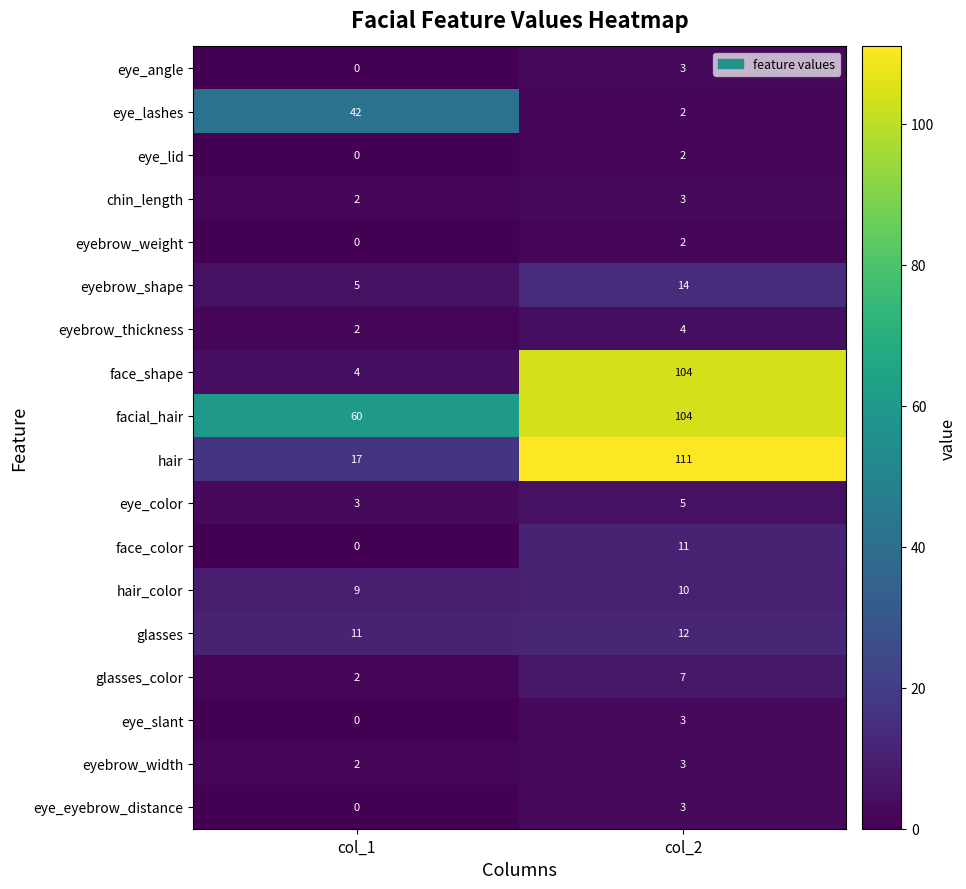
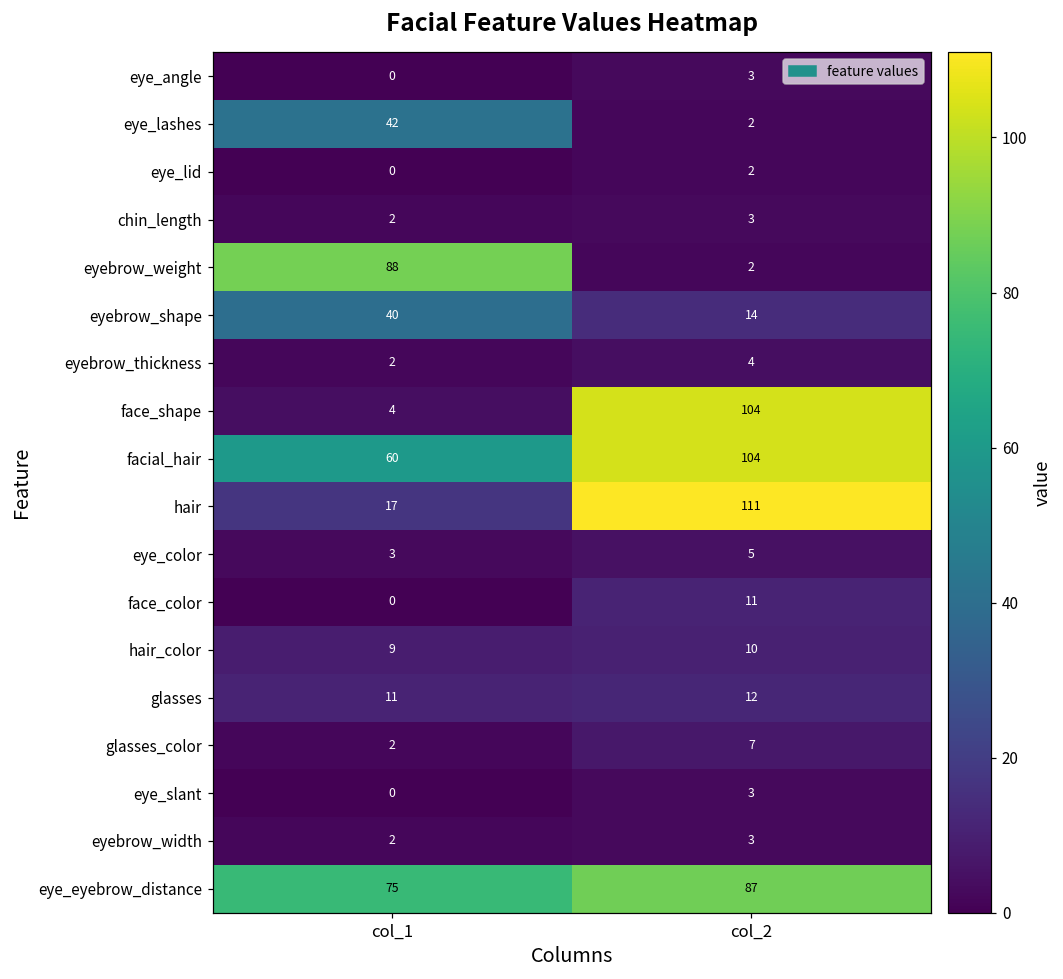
  {
    "eye_angle": {
      "col_1": 0,
      "col_2": 3
    },
    "eye_lashes": {
      "col_1": 42,
      "col_2": 2
    },
    "eye_lid": {
      "col_1": 0,
      "col_2": 2
    },
    "chin_length": {
      "col_1": 2,
      "col_2": 3
    },
    "eyebrow_weight": {
-     "col_1": 0,
+     "col_1": 88,
      "col_2": 2
    },
    "eyebrow_shape": {
-     "col_1": 5,
+     "col_1": 40,
      "col_2": 14
    },
    "eyebrow_thickness": {
      "col_1": 2,
      "col_2": 4
    },
    "face_shape": {
      "col_1": 4,
      "col_2": 104
    },
    "facial_hair": {
      "col_1": 60,
      "col_2": 104
    },
    "hair": {
      "col_1": 17,
      "col_2": 111
    },
    "eye_color": {
      "col_1": 3,
      "col_2": 5
    },
    "face_color": {
      "col_1": 0,
      "col_2": 11
    },
    "hair_color": {
      "col_1": 9,
      "col_2": 10
    },
    "glasses": {
      "col_1": 11,
      "col_2": 12
    },
    "glasses_color": {
      "col_1": 2,
      "col_2": 7
    },
    "eye_slant": {
      "col_1": 0,
      "col_2": 3
    },
    "eyebrow_width": {
      "col_1": 2,
      "col_2": 3
    },
    "eye_eyebrow_distance": {
-     "col_1": 0,
-     "col_2": 3
+     "col_1": 75,
+     "col_2": 87
    }
  }
